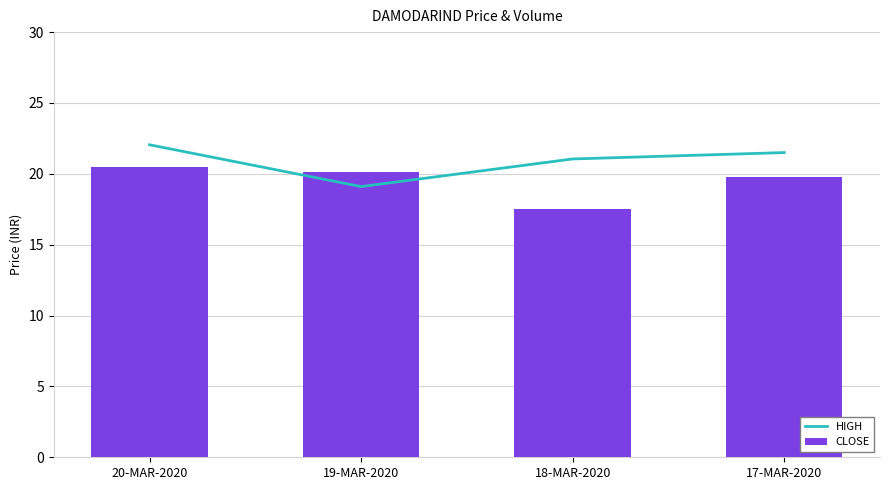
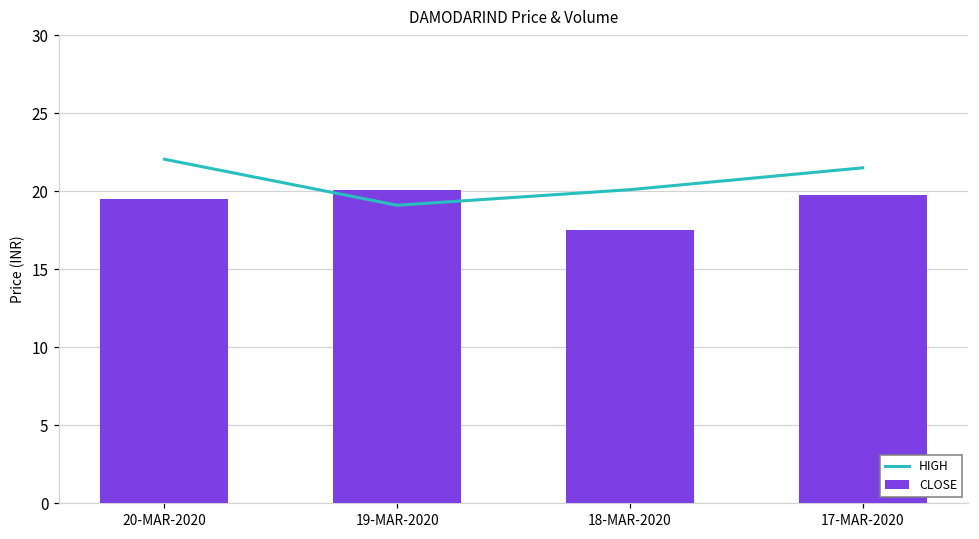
  {
    "CLOSE": {
-     "20-MAR-2020": 20.5,
+     "20-MAR-2020": 19.5,
      "19-MAR-2020": 20.1,
      "18-MAR-2020": 17.5,
      "17-MAR-2020": 19.8
    },
    "HIGH": {
      "20-MAR-2020": 22.1,
      "19-MAR-2020": 19.1,
-     "18-MAR-2020": 21.1,
+     "18-MAR-2020": 20.1,
      "17-MAR-2020": 21.5
    }
  }
